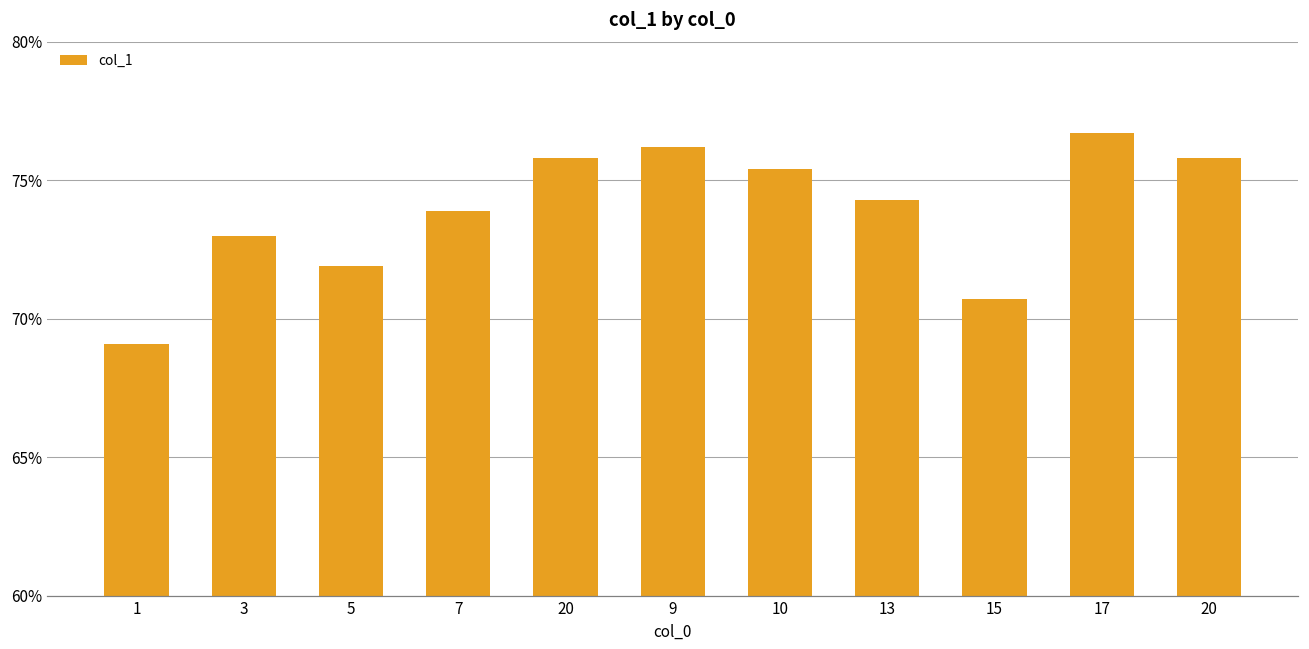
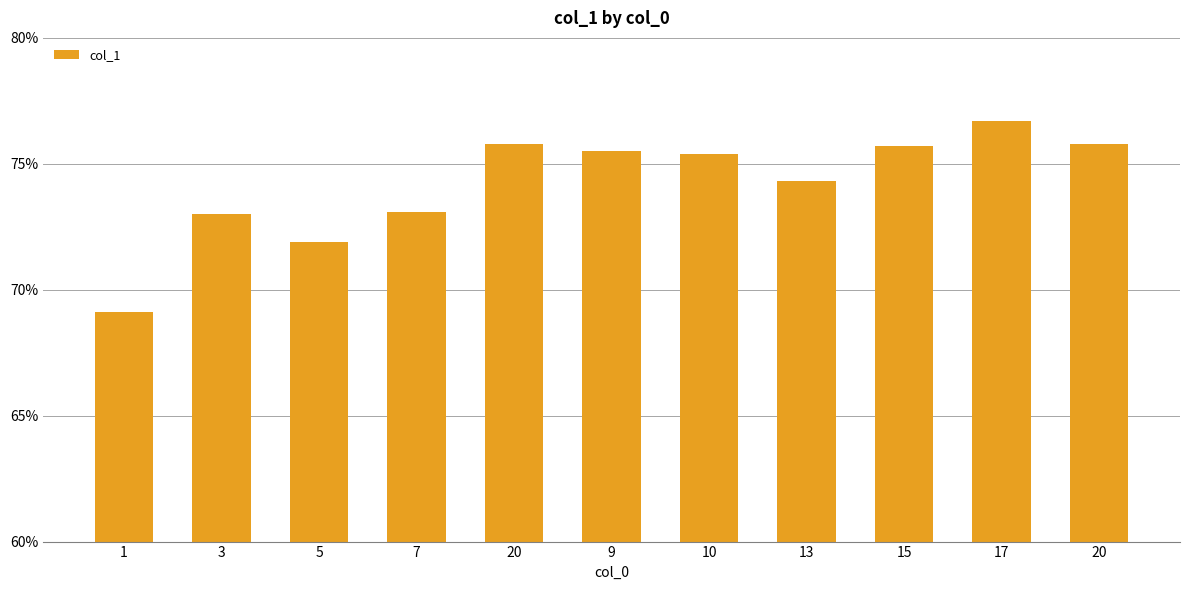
  {
    "1": "69.1%",
    "3": "73.0%",
    "5": "71.9%",
-   "7": "73.9%",
-   "9": "76.2%",
+   "7": "73.1%",
+   "9": "75.5%",
    "10": "75.4%",
    "13": "74.3%",
-   "15": "70.7%",
+   "15": "75.7%",
    "17": "76.7%"
  }
